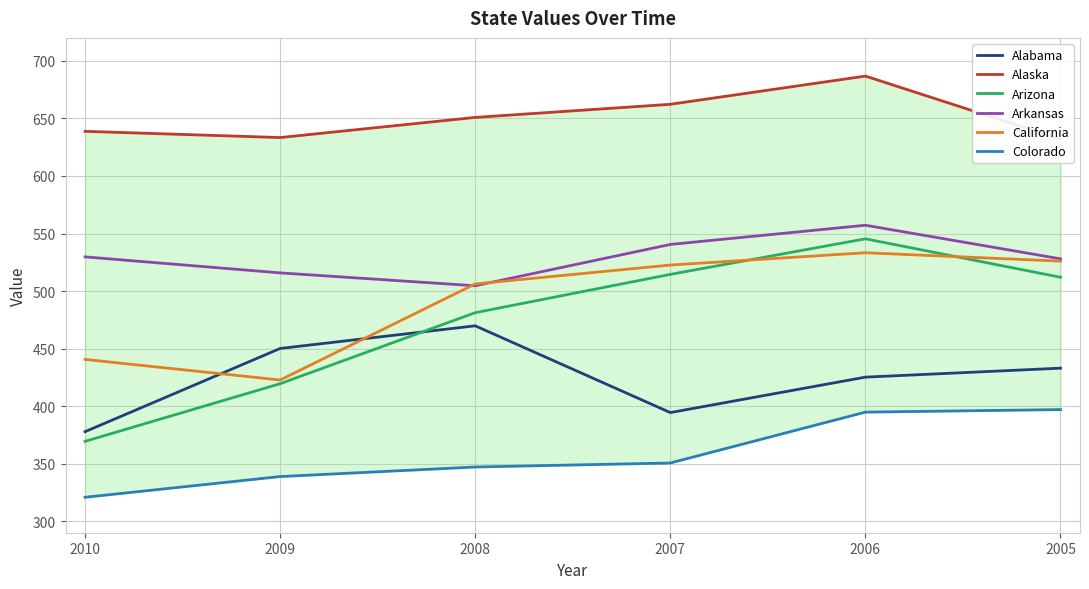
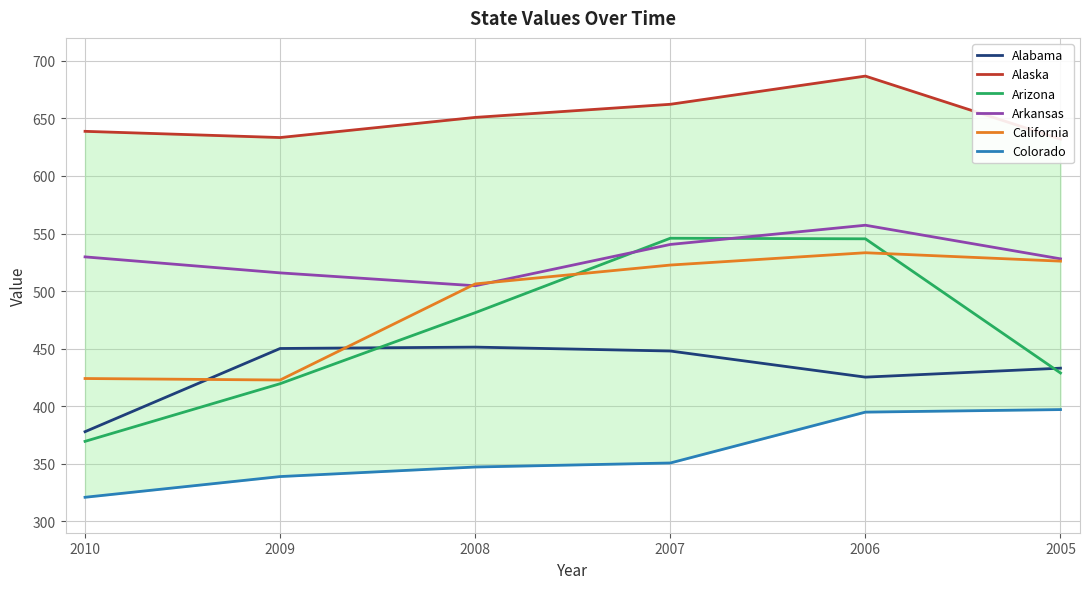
  {
    "Alabama": {
      "2010": 378,
      "2009": 450,
-     "2008": 470,
-     "2007": 394,
+     "2008": 451,
+     "2007": 448,
      "2006": 425,
      "2005": 433
    },
    "Alaska": {
      "2010": 639,
      "2009": 633,
      "2008": 651,
      "2007": 662,
      "2006": 687
    },
    "Arizona": {
      "2010": 369,
      "2009": 420,
      "2008": 481,
-     "2007": 515,
+     "2007": 546,
      "2006": 545,
-     "2005": 512
+     "2005": 429
    },
    "Arkansas": {
      "2010": 530,
      "2009": 516,
      "2007": 541,
      "2006": 557
    },
    "California": {
-     "2010": 441,
+     "2010": 424,
      "2009": 423,
      "2007": 523,
      "2006": 533
    },
    "Colorado": {
      "2010": 321,
      "2009": 339,
      "2008": 347,
      "2007": 351,
      "2006": 395,
      "2005": 397
    }
  }
